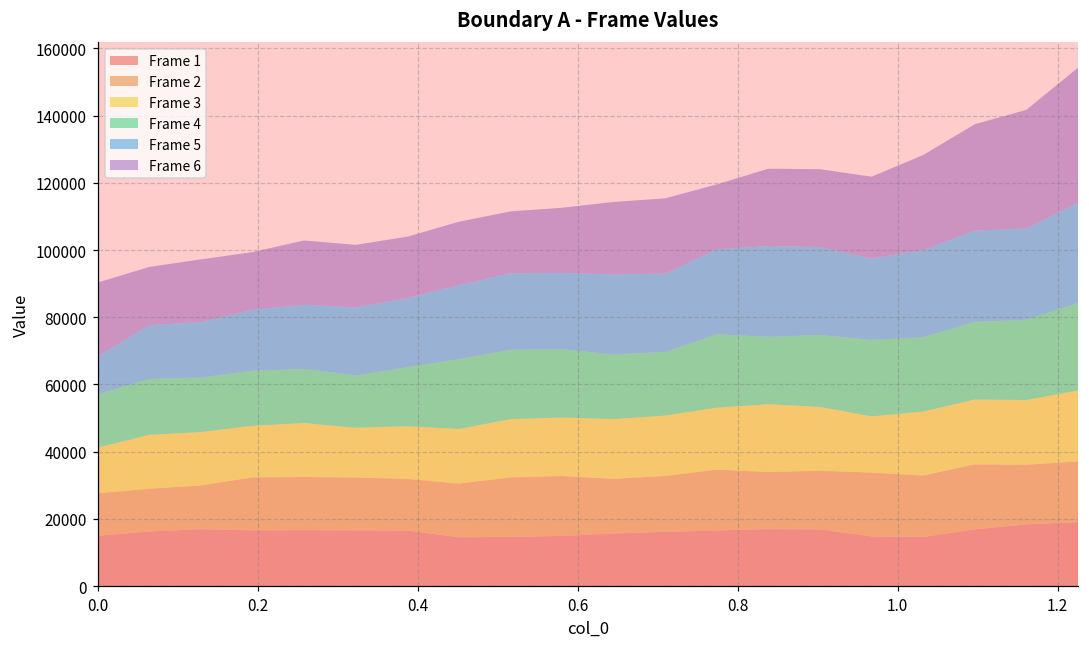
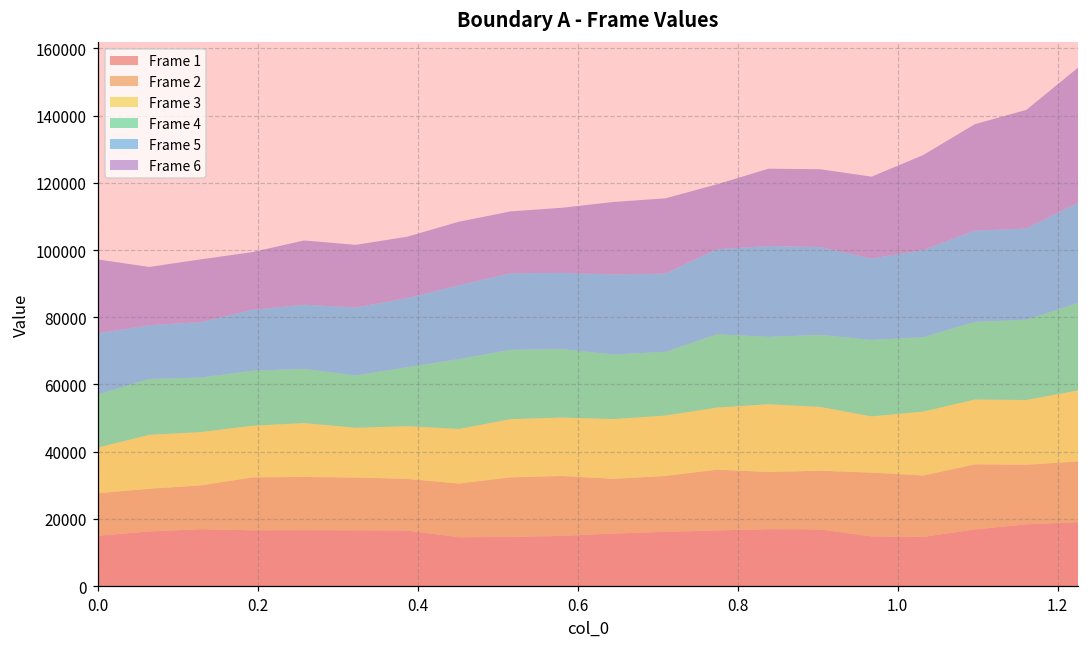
  {
    "Frame 4": {
      "0.0": 16000
    },
    "Frame 5": {
-     "0.0": 11000
+     "0.0": 18000
    },
    "Frame 6": {
      "0.0": 22000
    }
  }
